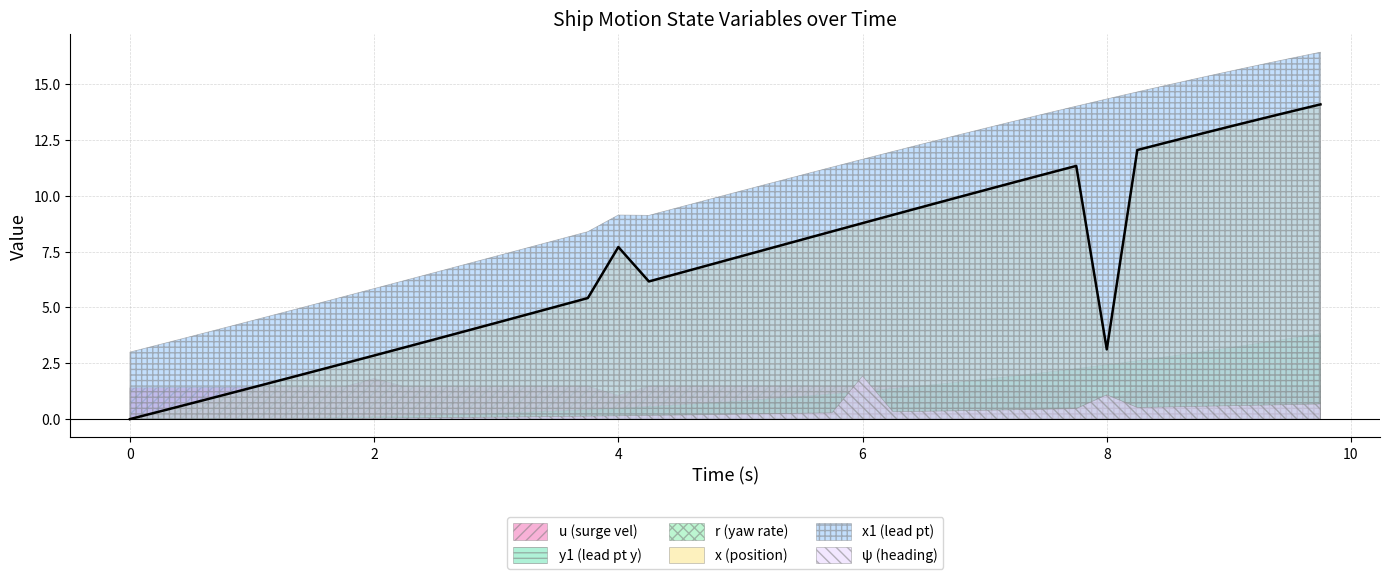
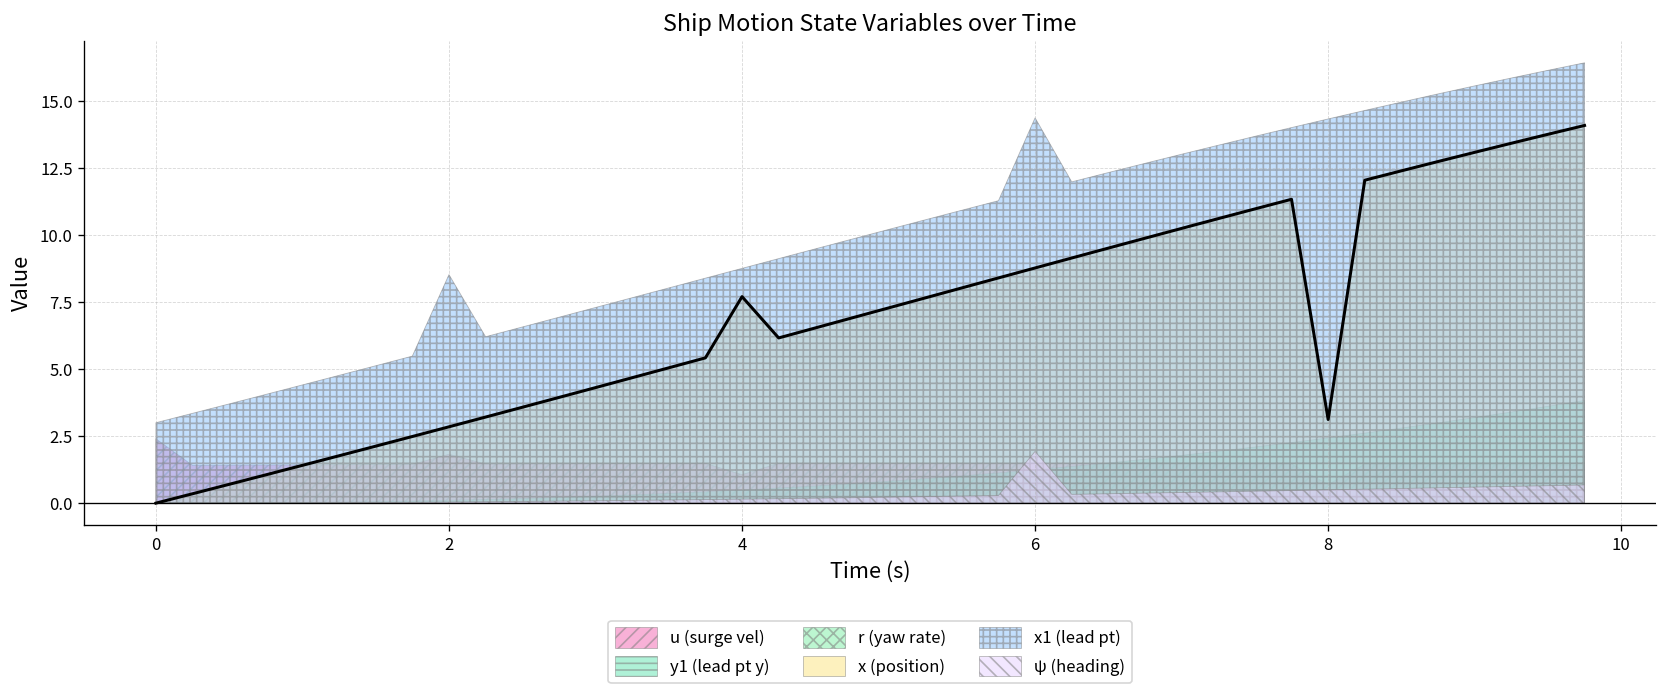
  {
    "u (surge vel)": {
-     "0": 1.4,
+     "0": 2.4,
      "2": 1.8,
      "4": 1.1,
      "6": 1.5,
      "8": 0.7
    },
    "x (position)": {
      "2": 2.8,
      "4": 7.7,
      "6": 8.8,
      "8": 3.1
    },
    "x1 (lead pt)": {
      "0": 3.0,
-     "2": 5.8,
-     "4": 9.1,
-     "6": 11.6,
+     "2": 8.5,
+     "4": 8.8,
+     "6": 14.4,
      "8": 14.3
    },
    "ψ (heading)": {
      "6": 1.9,
-     "8": 1.1
+     "8": 0.5
    }
  }
